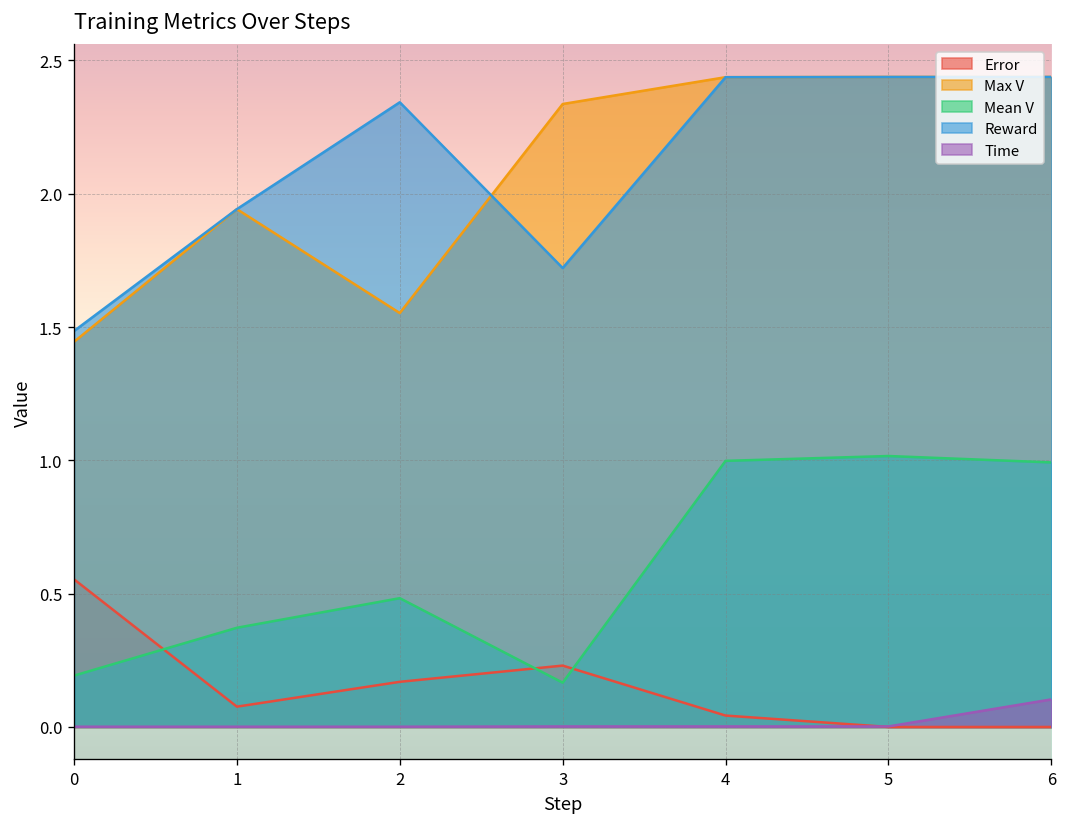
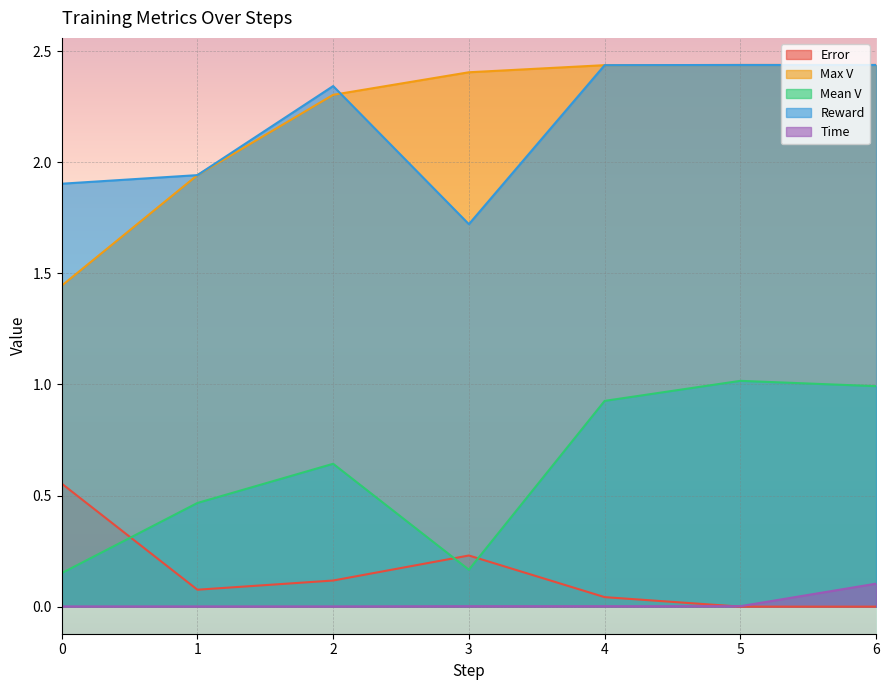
  {
    "Error": {
      "0": 0.55,
      "1": 0.08,
-     "2": 0.17,
+     "2": 0.12,
      "3": 0.23,
      "4": 0.04,
      "6": 0.00
    },
    "Max V": {
      "0": 1.44,
-     "2": 1.55,
-     "3": 2.34
+     "2": 2.30,
+     "3": 2.41
    },
    "Mean V": {
-     "0": 0.19,
-     "1": 0.37,
-     "2": 0.48,
+     "0": 0.15,
+     "1": 0.47,
+     "2": 0.64,
      "3": 0.17,
-     "4": 1.00,
+     "4": 0.93,
      "5": 1.02,
      "6": 0.99
    },
    "Reward": {
-     "0": 1.49,
+     "0": 1.90,
      "2": 2.34,
      "3": 1.72
    },
    "Time": {
      "0": 0.00,
      "1": 0.00,
      "2": 0.00,
      "3": 0.00,
      "4": 0.00,
      "6": 0.10
    }
  }
